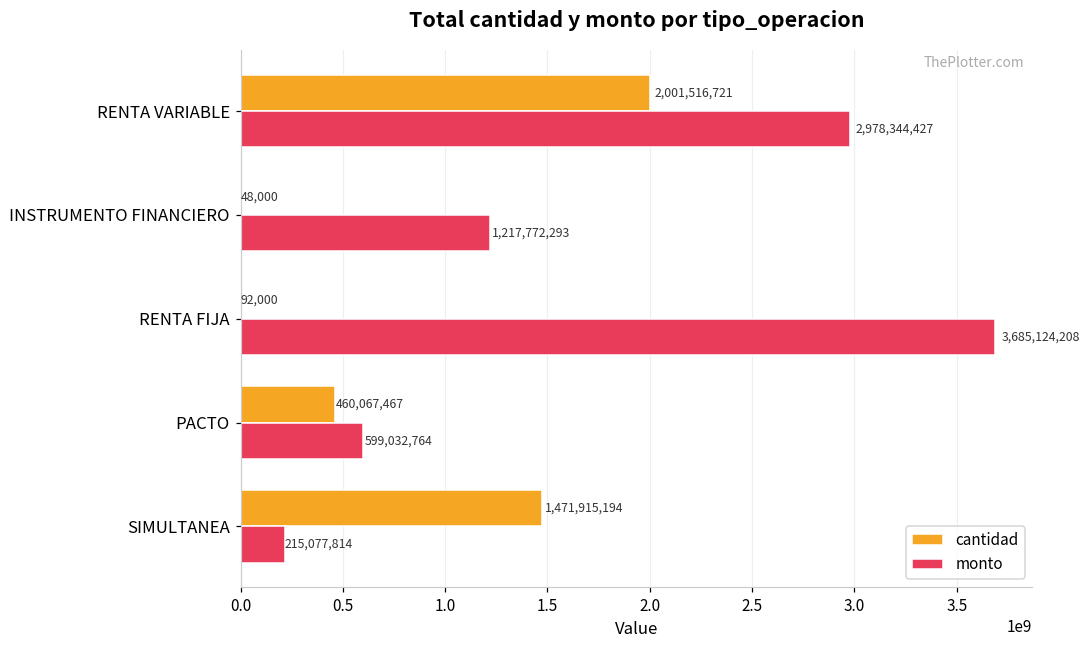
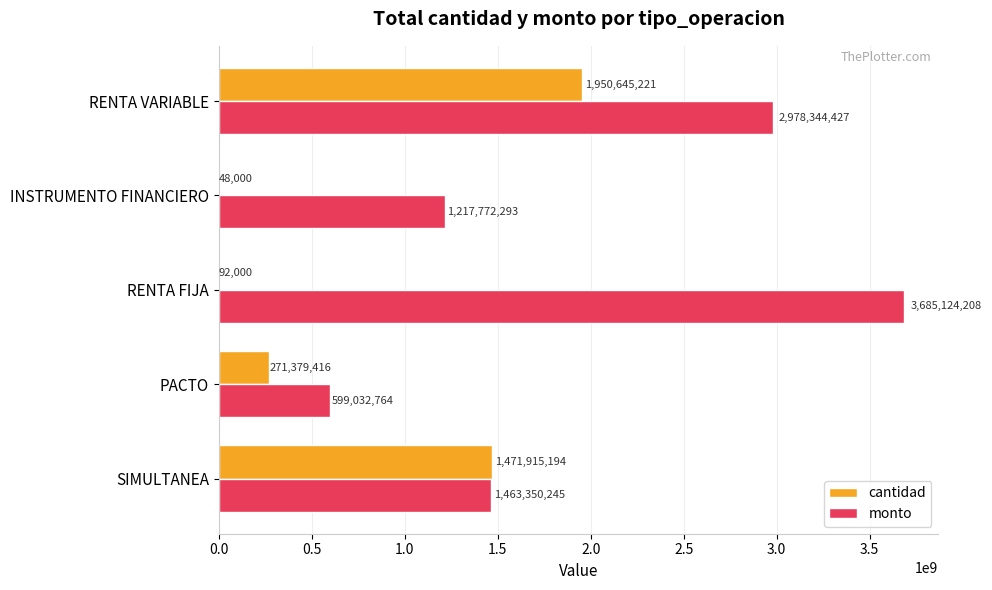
  {
    "cantidad": {
-     "RENTA VARIABLE": "2,001,516,721",
+     "RENTA VARIABLE": "1,950,645,221",
      "INSTRUMENTO FINANCIERO": "48,000",
      "RENTA FIJA": "92,000",
-     "PACTO": "460,067,467",
+     "PACTO": "271,379,416",
      "SIMULTANEA": "1,471,915,194"
    },
    "monto": {
      "RENTA VARIABLE": "2,978,344,427",
      "INSTRUMENTO FINANCIERO": "1,217,772,293",
      "RENTA FIJA": "3,685,124,208",
      "PACTO": "599,032,764",
-     "SIMULTANEA": "215,077,814"
+     "SIMULTANEA": "1,463,350,245"
    }
  }
